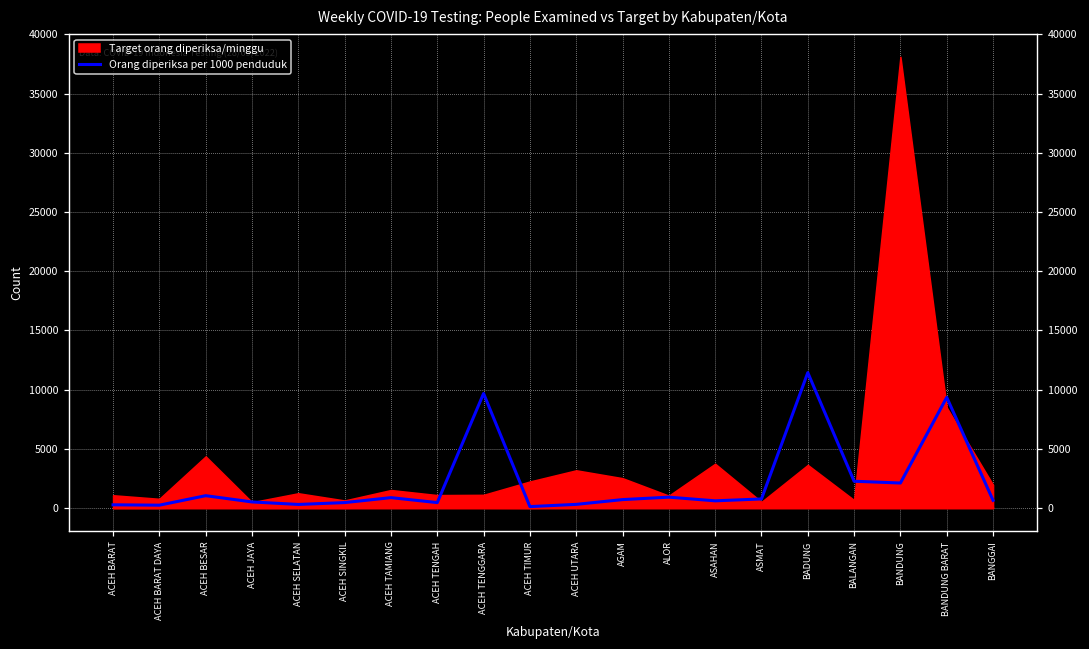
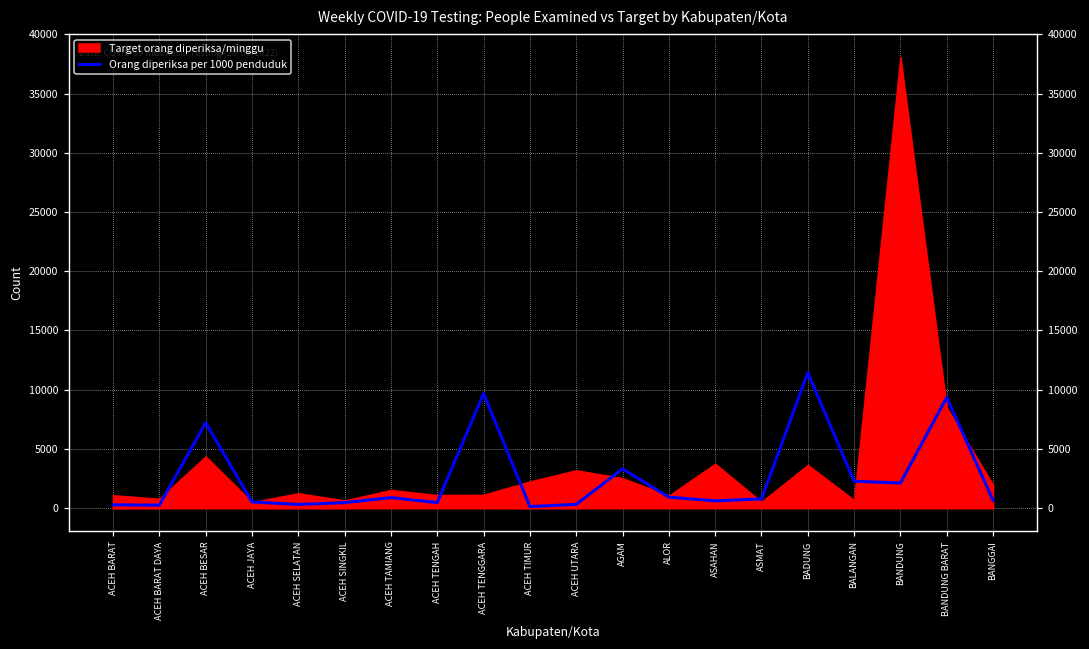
  {
    "Orang diperiksa per 1000 penduduk": {
      "ACEH BARAT": 300,
-     "ACEH BESAR": 1000,
+     "ACEH BESAR": 7200,
      "ACEH SELATAN": 300,
      "ACEH TAMIANG": 900,
      "ACEH TENGAH": 500,
      "ACEH TENGGARA": 9700,
      "ACEH UTARA": 300,
-     "AGAM": 700,
+     "AGAM": 3300,
      "ASAHAN": 600,
      "ASMAT": 800,
      "BADUNG": 11400,
      "BALANGAN": 2300,
      "BANDUNG BARAT": 9300,
      "BANGGAI": 700
    }
  }
